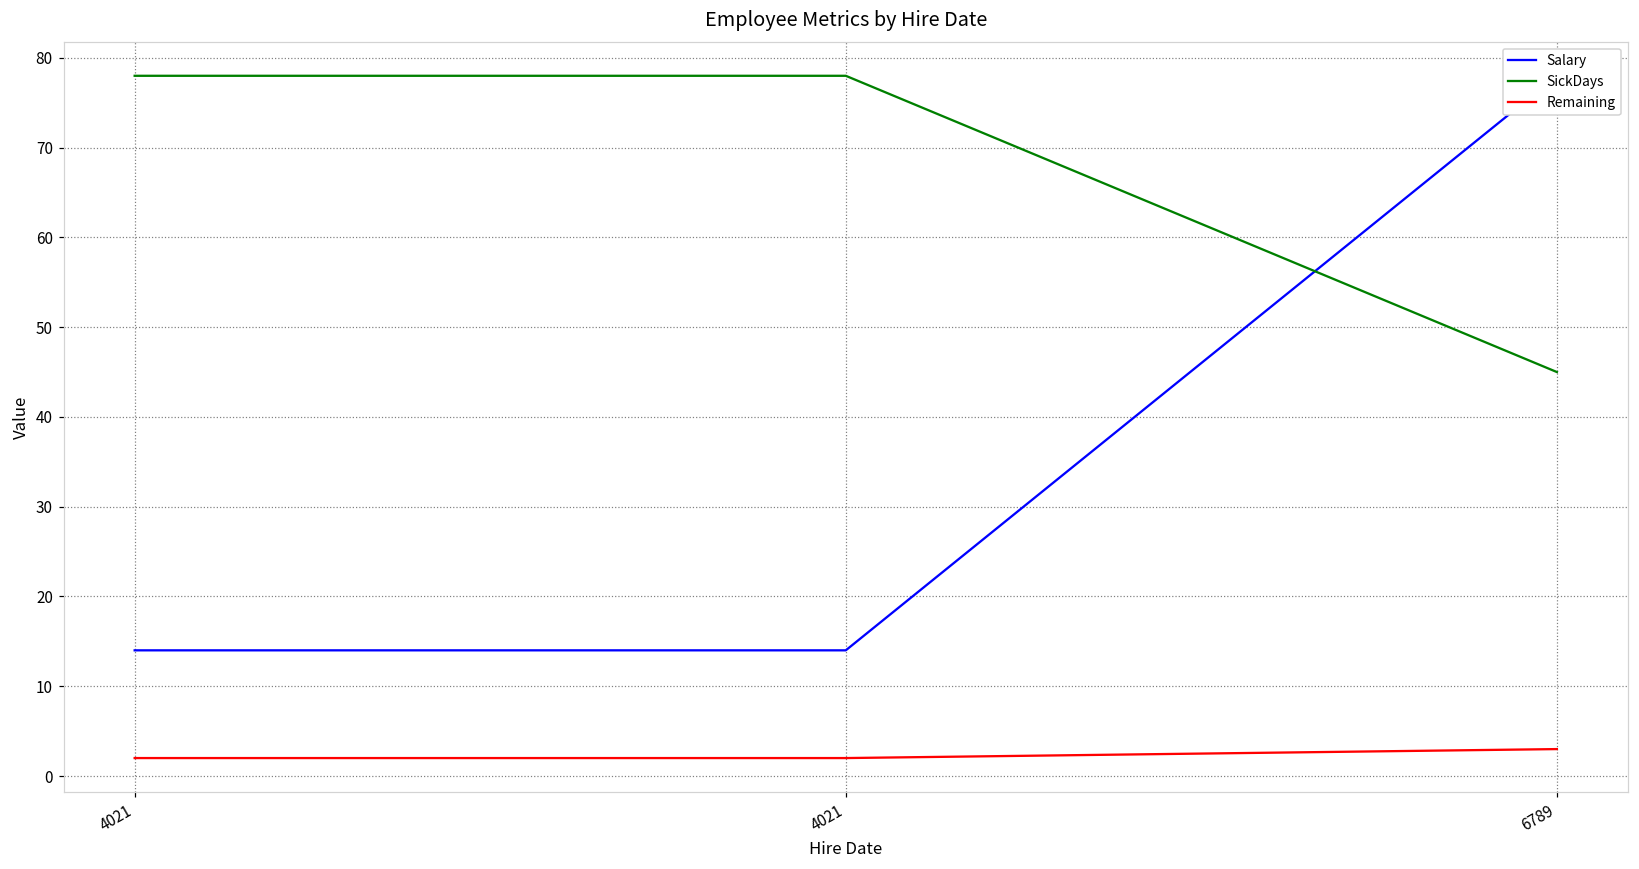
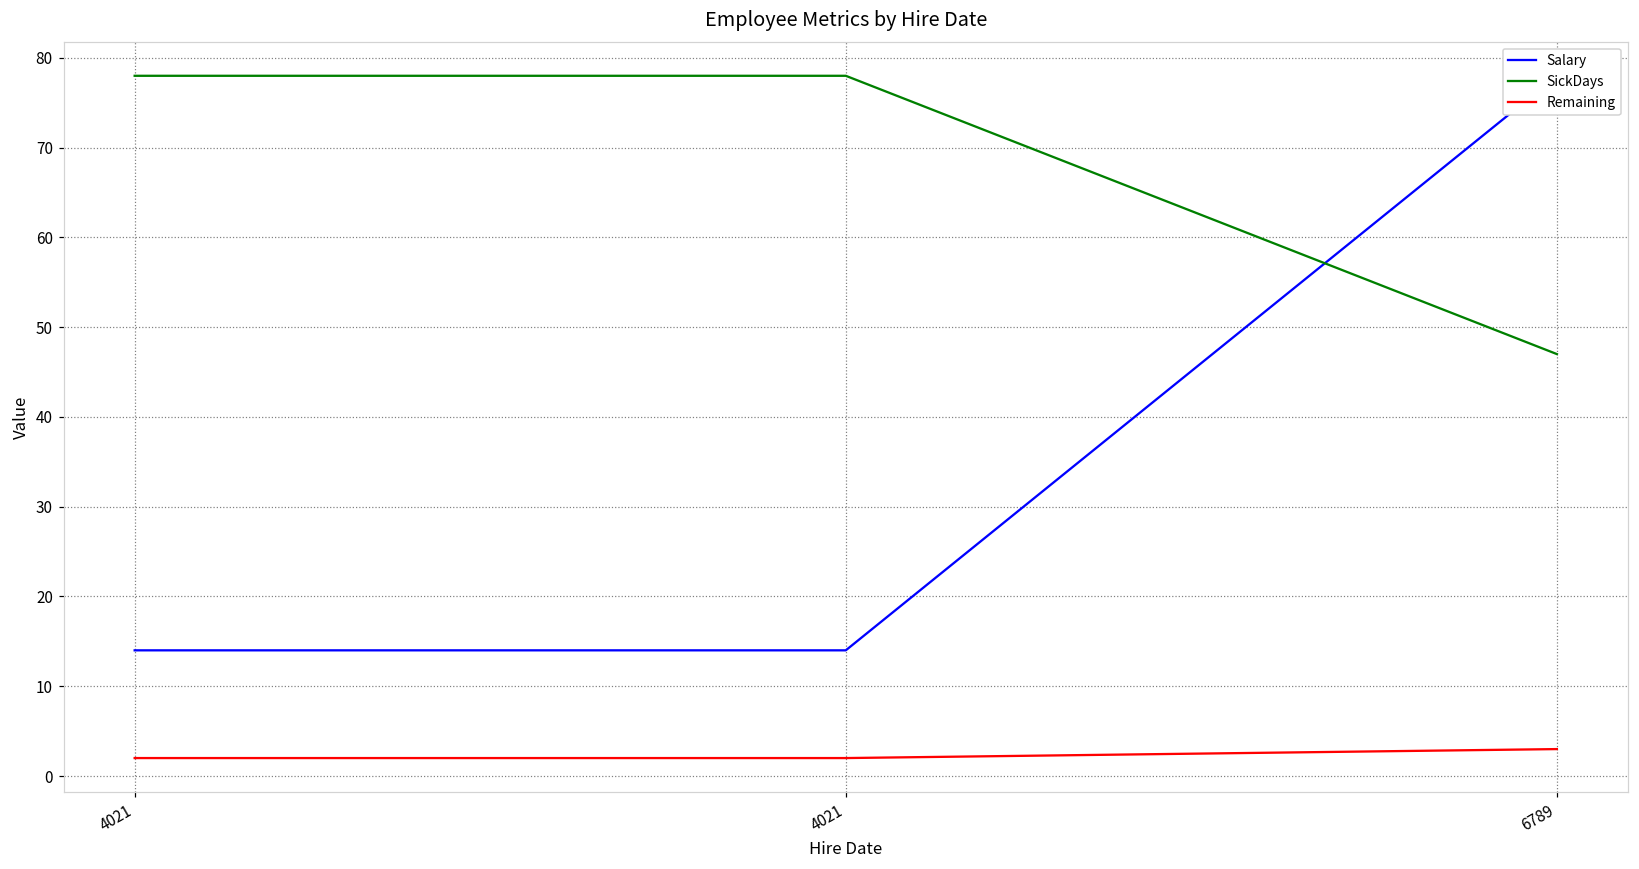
  {
    "SickDays": {
-     "6789": 45
+     "6789": 47
    },
    "Remaining": {
      "6789": 3
    }
  }
